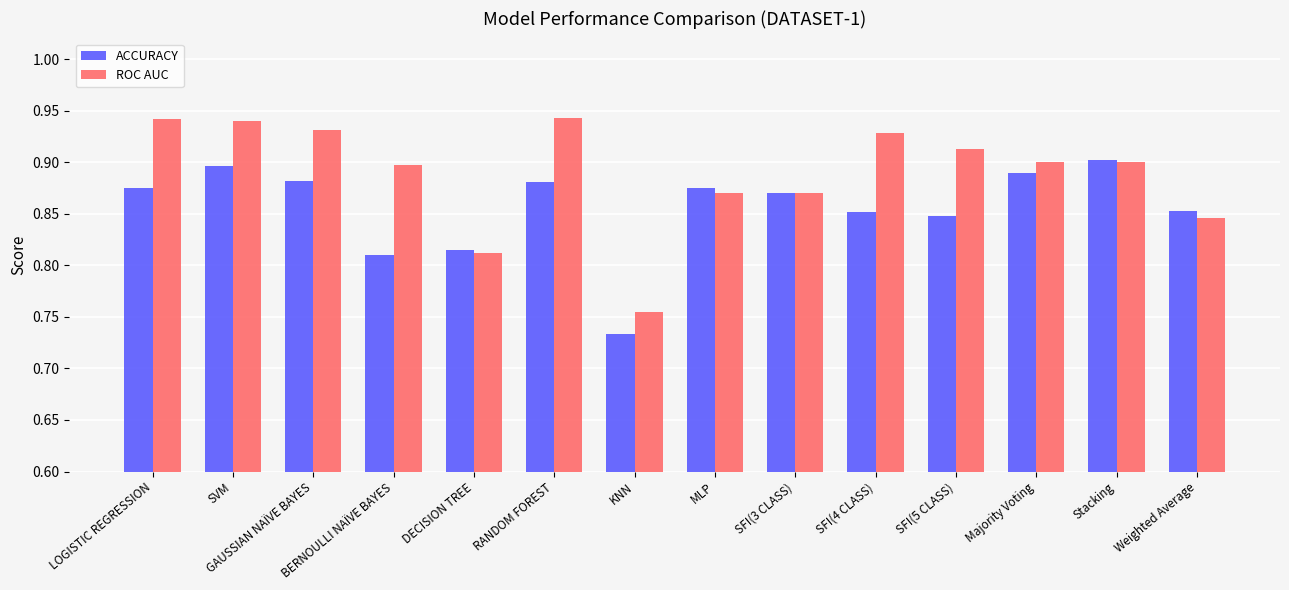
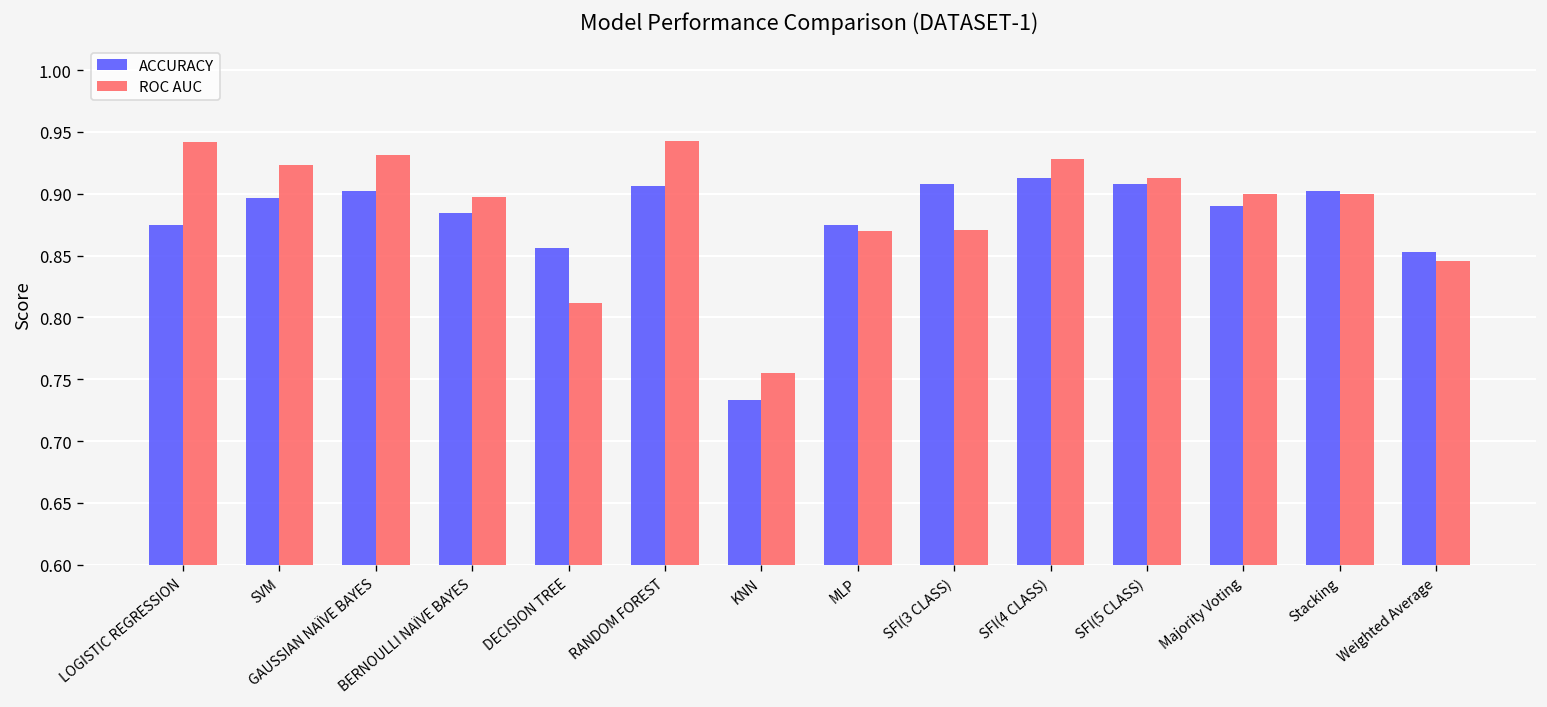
  {
    "ACCURACY": {
      "LOGISTIC REGRESSION": 0.875,
      "SVM": 0.897,
-     "GAUSSIAN NAÏVE BAYES": 0.882,
-     "BERNOULLI NAÏVE BAYES": 0.810,
-     "DECISION TREE": 0.815,
-     "RANDOM FOREST": 0.880,
+     "GAUSSIAN NAÏVE BAYES": 0.902,
+     "BERNOULLI NAÏVE BAYES": 0.884,
+     "DECISION TREE": 0.856,
+     "RANDOM FOREST": 0.906,
      "KNN": 0.734,
      "MLP": 0.875,
-     "SFI(3 CLASS)": 0.871,
-     "SFI(4 CLASS)": 0.852,
-     "SFI(5 CLASS)": 0.848,
+     "SFI(3 CLASS)": 0.908,
+     "SFI(4 CLASS)": 0.913,
+     "SFI(5 CLASS)": 0.908,
      "Majority Voting": 0.890,
      "Stacking": 0.902,
      "Weighted Average": 0.853
    },
    "ROC AUC": {
      "LOGISTIC REGRESSION": 0.942,
-     "SVM": 0.940,
+     "SVM": 0.923,
      "GAUSSIAN NAÏVE BAYES": 0.932,
      "BERNOULLI NAÏVE BAYES": 0.897,
      "DECISION TREE": 0.812,
      "RANDOM FOREST": 0.943,
      "KNN": 0.755,
      "MLP": 0.870,
      "SFI(3 CLASS)": 0.871,
      "SFI(4 CLASS)": 0.928,
      "SFI(5 CLASS)": 0.912,
      "Majority Voting": 0.900,
      "Stacking": 0.900,
      "Weighted Average": 0.846
    }
  }
